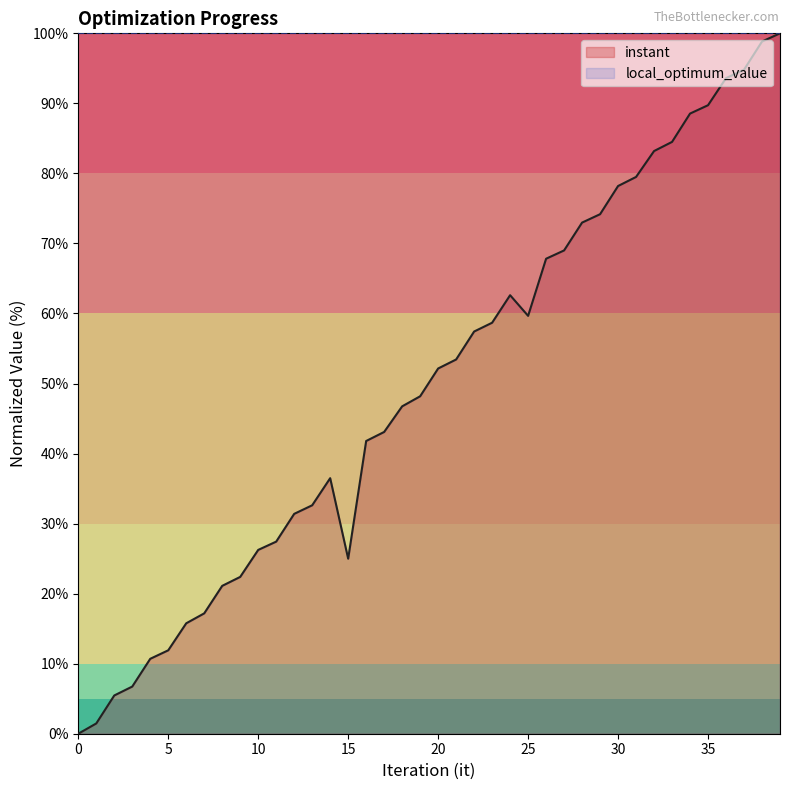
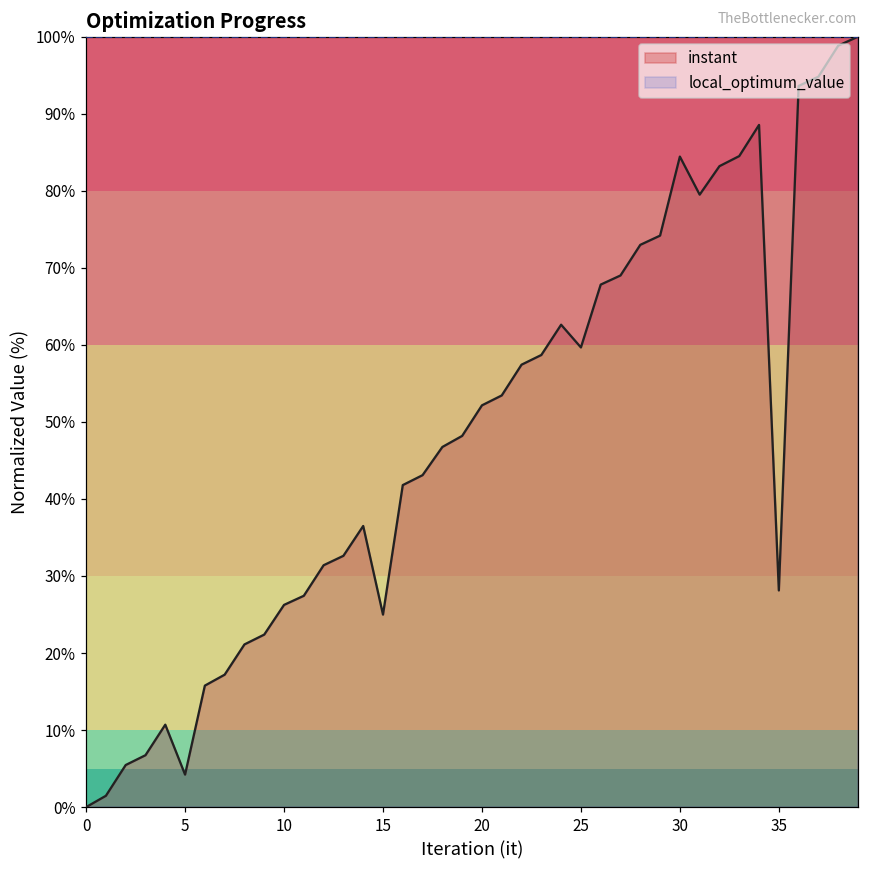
  {
    "instant": {
      "0": "0%",
-     "5": "12%",
+     "5": "4%",
      "10": "26%",
      "15": "25%",
      "20": "52%",
      "25": "60%",
-     "30": "78%",
-     "35": "90%"
+     "30": "84%",
+     "35": "28%"
    },
    "local_optimum_value": {
      "0": "100%",
      "5": "100%",
      "10": "100%",
      "15": "100%",
      "20": "100%",
      "25": "100%",
      "30": "100%",
      "35": "100%"
    }
  }
